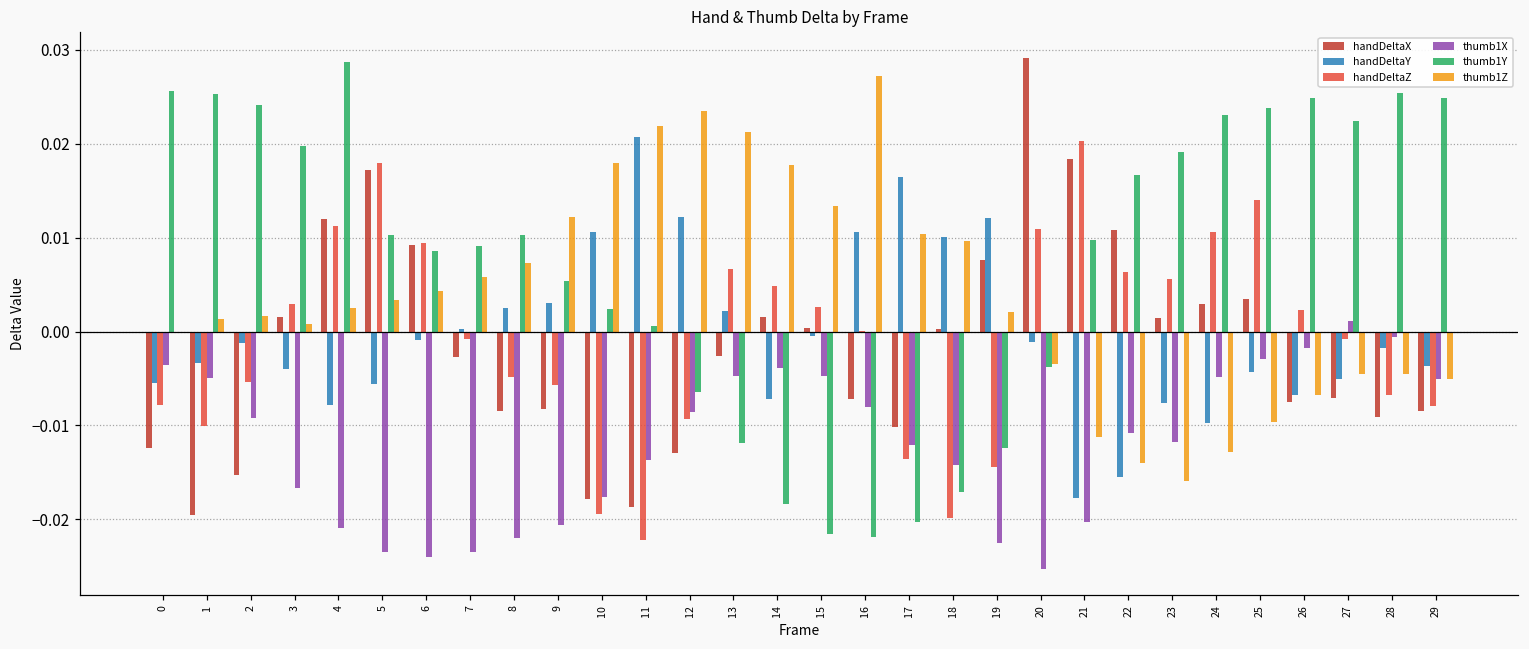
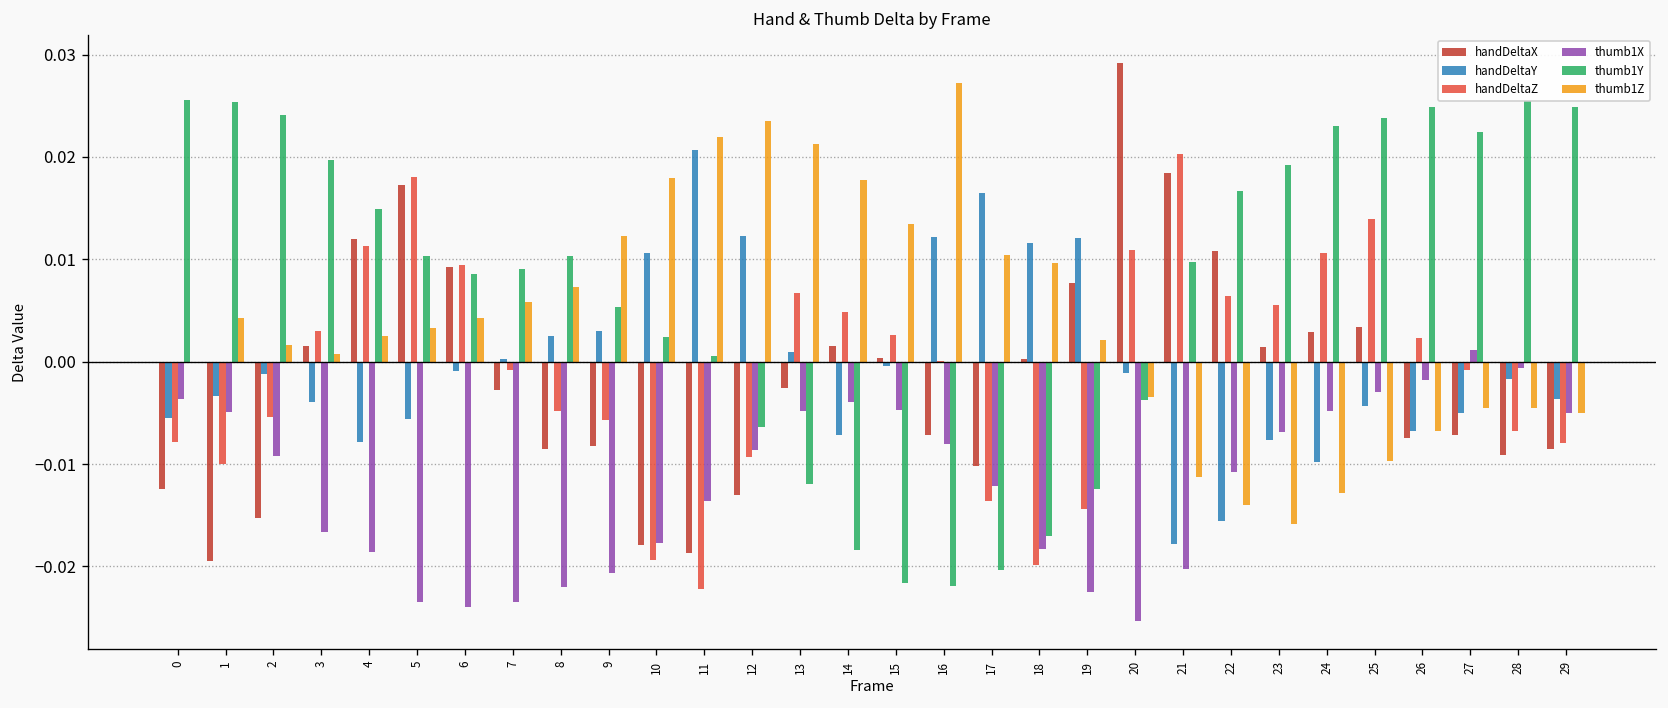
  {
    "handDeltaY": {
      "0": -0.005,
      "1": -0.003,
      "2": -0.001,
      "3": -0.004,
      "4": -0.008,
      "5": -0.006,
      "6": -0.001,
      "8": 0.002,
      "9": 0.003,
      "10": 0.011,
      "11": 0.021,
      "12": 0.012,
-     "13": 0.002,
+     "13": 0.001,
      "14": -0.007,
      "15": 0.000,
-     "16": 0.011,
+     "16": 0.012,
      "17": 0.016,
-     "18": 0.010,
+     "18": 0.012,
      "19": 0.012,
      "20": -0.001,
      "21": -0.018,
      "22": -0.016,
      "23": -0.008,
      "24": -0.010,
      "25": -0.004,
      "26": -0.007,
      "27": -0.005,
      "28": -0.002,
      "29": -0.004
    },
    "thumb1X": {
      "0": -0.004,
      "1": -0.005,
      "2": -0.009,
      "3": -0.017,
-     "4": -0.021,
+     "4": -0.019,
      "5": -0.023,
      "6": -0.024,
      "7": -0.023,
      "8": -0.022,
      "9": -0.021,
      "10": -0.018,
      "11": -0.014,
      "12": -0.009,
      "13": -0.005,
      "14": -0.004,
      "15": -0.005,
      "16": -0.008,
      "17": -0.012,
-     "18": -0.014,
+     "18": -0.018,
      "19": -0.023,
      "20": -0.025,
      "21": -0.020,
      "22": -0.011,
-     "23": -0.012,
+     "23": -0.007,
      "24": -0.005,
      "25": -0.003,
      "26": -0.002,
      "27": 0.001,
      "28": -0.001,
      "29": -0.005
    },
    "thumb1Y": {
      "0": 0.026,
      "1": 0.025,
      "2": 0.024,
      "3": 0.020,
-     "4": 0.029,
+     "4": 0.015,
      "5": 0.010,
      "6": 0.009,
      "7": 0.009,
      "8": 0.010,
      "9": 0.005,
      "10": 0.002,
      "11": 0.001,
      "12": -0.006,
      "13": -0.012,
      "14": -0.018,
      "15": -0.022,
      "16": -0.022,
      "17": -0.020,
      "18": -0.017,
      "19": -0.012,
      "20": -0.004,
      "21": 0.010,
      "22": 0.017,
      "23": 0.019,
      "24": 0.023,
      "25": 0.024,
      "26": 0.025,
      "27": 0.022,
      "28": 0.025,
      "29": 0.025
    },
    "thumb1Z": {
-     "1": 0.001,
+     "1": 0.004,
      "2": 0.002,
      "3": 0.001,
      "4": 0.003,
      "5": 0.003,
      "6": 0.004,
      "7": 0.006,
      "8": 0.007,
      "9": 0.012,
      "10": 0.018,
      "11": 0.022,
      "12": 0.024,
      "13": 0.021,
      "14": 0.018,
      "15": 0.013,
      "16": 0.027,
      "17": 0.010,
      "18": 0.010,
      "19": 0.002,
      "20": -0.003,
      "21": -0.011,
      "22": -0.014,
      "23": -0.016,
      "24": -0.013,
      "25": -0.010,
      "26": -0.007,
      "27": -0.005,
      "28": -0.005,
      "29": -0.005
    }
  }
